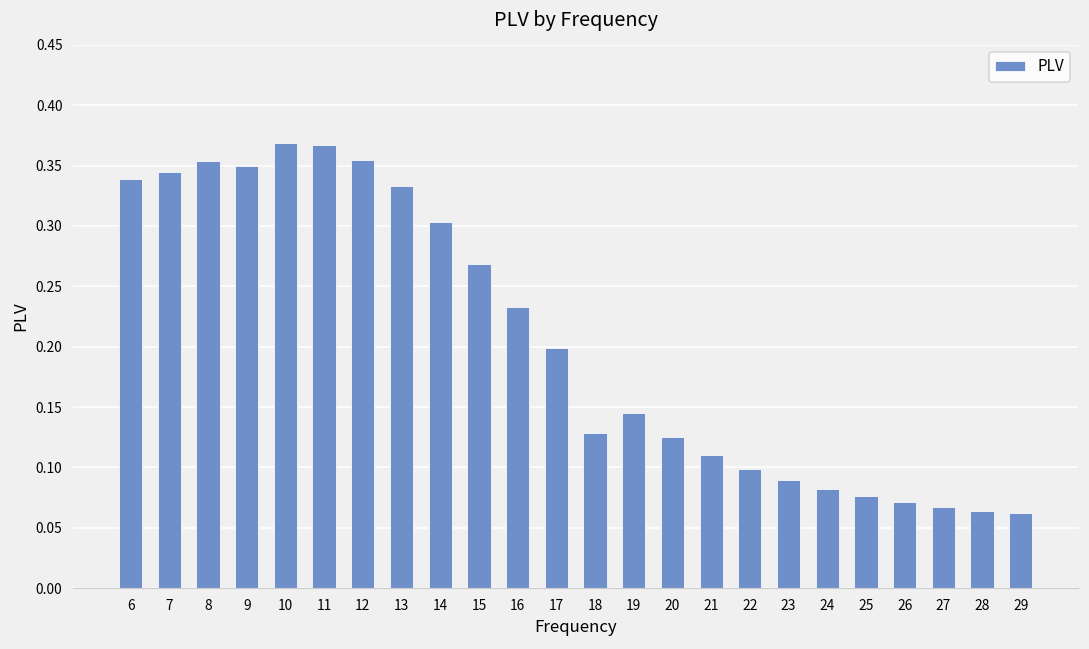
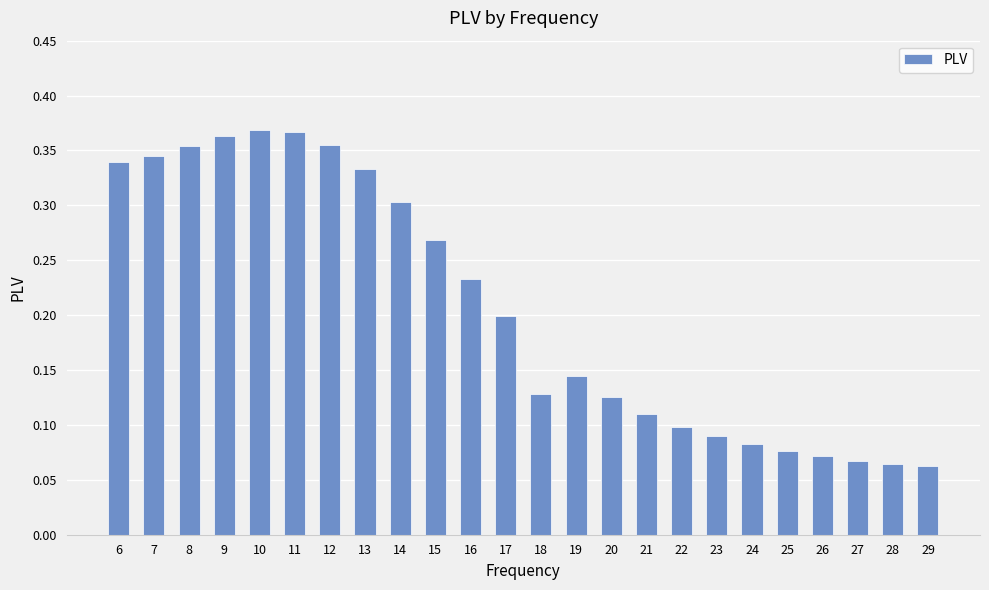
  {
    "6": 0.339,
    "7": 0.345,
    "8": 0.354,
-   "9": 0.349,
+   "9": 0.363,
    "10": 0.369,
    "11": 0.367,
    "12": 0.355,
    "13": 0.333,
    "14": 0.303,
    "15": 0.268,
    "16": 0.233,
    "17": 0.199,
    "18": 0.128,
    "19": 0.145,
    "20": 0.125,
    "21": 0.110,
    "22": 0.098,
    "23": 0.090,
    "24": 0.083,
    "25": 0.077,
    "26": 0.072,
    "27": 0.067,
    "28": 0.064,
    "29": 0.063
  }
